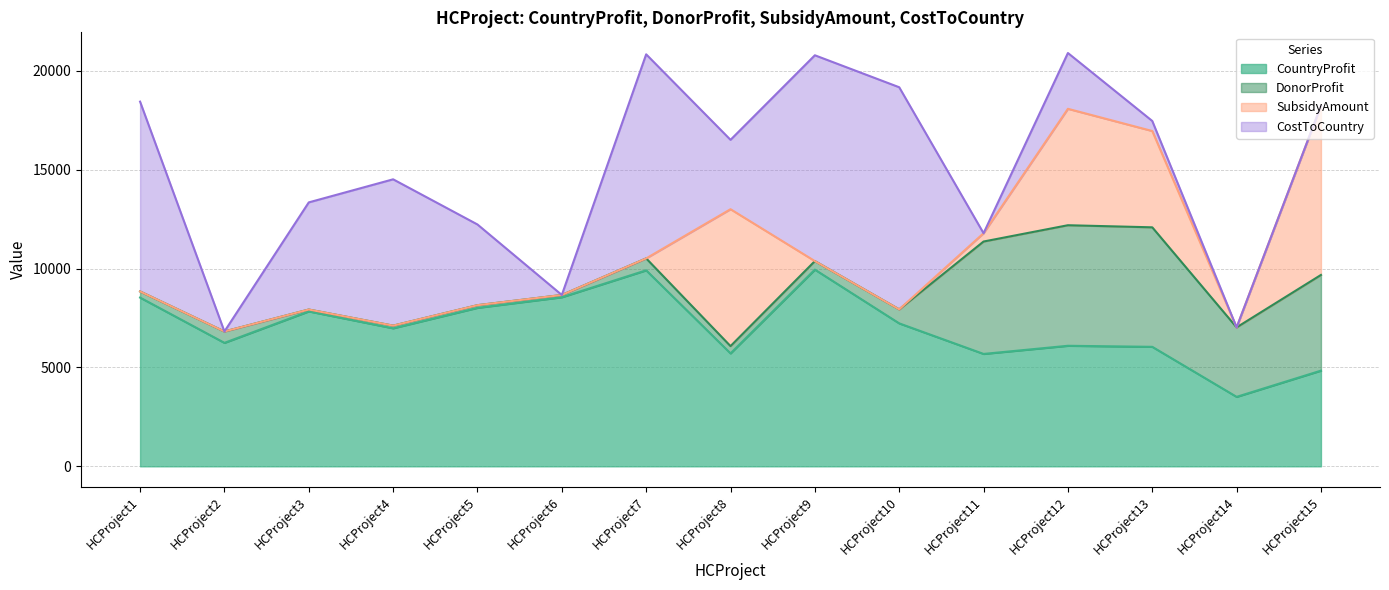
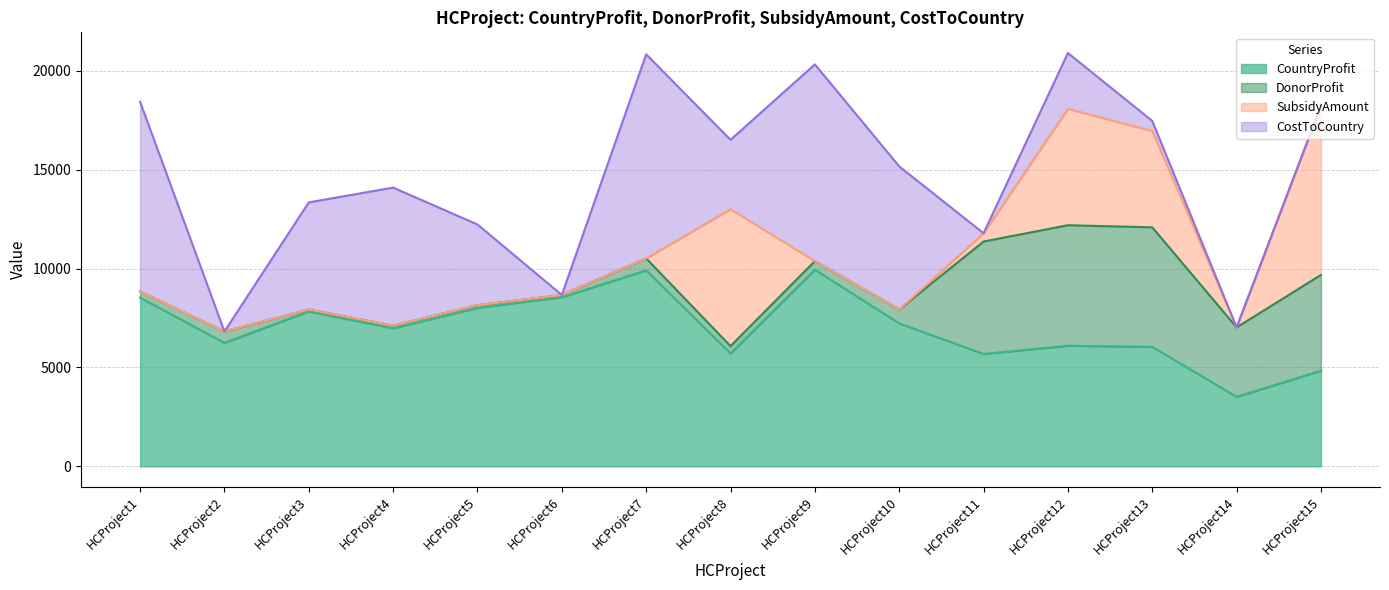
  {
    "SubsidyAmount": {
      "HCProject8": 6900,
      "HCProject12": 5900,
      "HCProject13": 4900
    },
    "CostToCountry": {
      "HCProject1": 9600,
      "HCProject3": 5400,
-     "HCProject4": 7400,
+     "HCProject4": 7000,
      "HCProject5": 4100,
      "HCProject7": 10300,
      "HCProject8": 3500,
-     "HCProject9": 10400,
-     "HCProject10": 11200,
+     "HCProject9": 9900,
+     "HCProject10": 7200,
      "HCProject12": 2800,
      "HCProject13": 500
    }
  }
